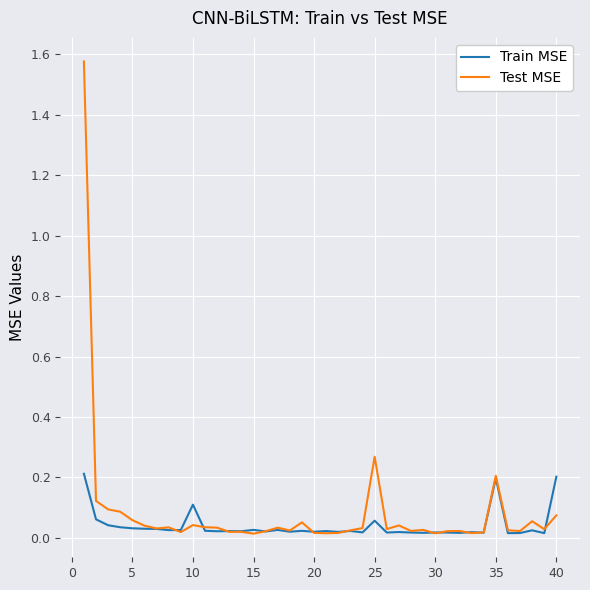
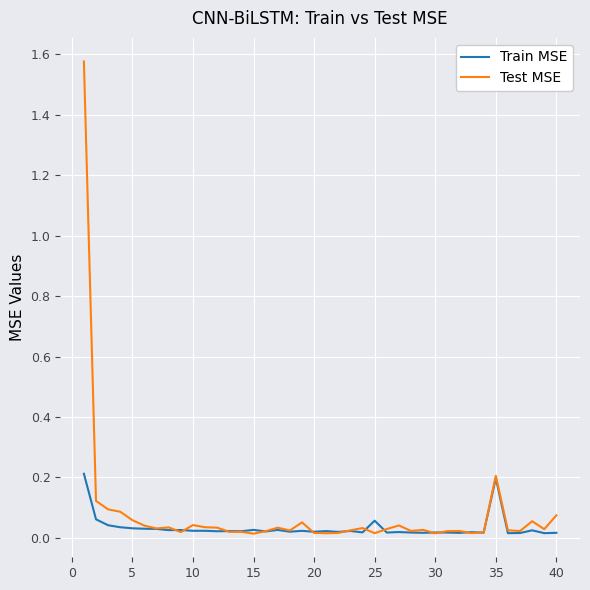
  {
    "Train MSE": {
      "5": 0.03,
-     "10": 0.11,
+     "10": 0.02,
      "15": 0.03,
      "25": 0.06,
-     "40": 0.20
+     "40": 0.02
    },
    "Test MSE": {
      "5": 0.06,
      "10": 0.04,
      "15": 0.01,
-     "25": 0.27,
+     "25": 0.02,
      "40": 0.07
    }
  }
